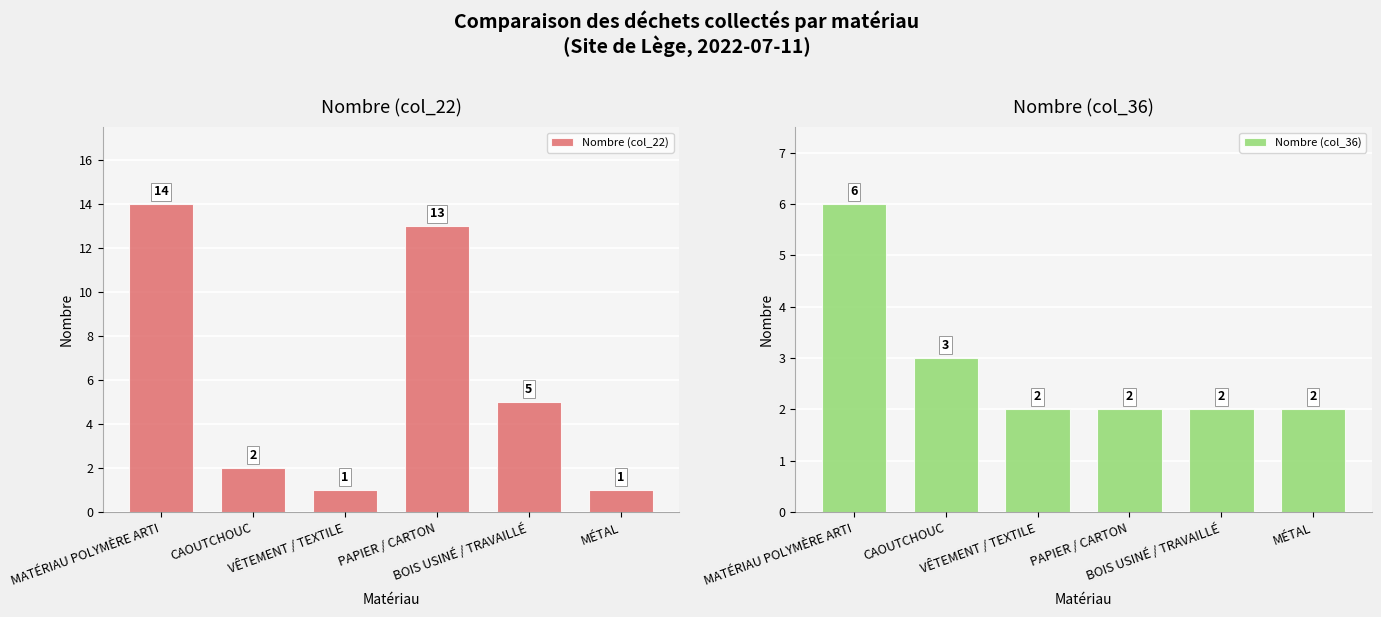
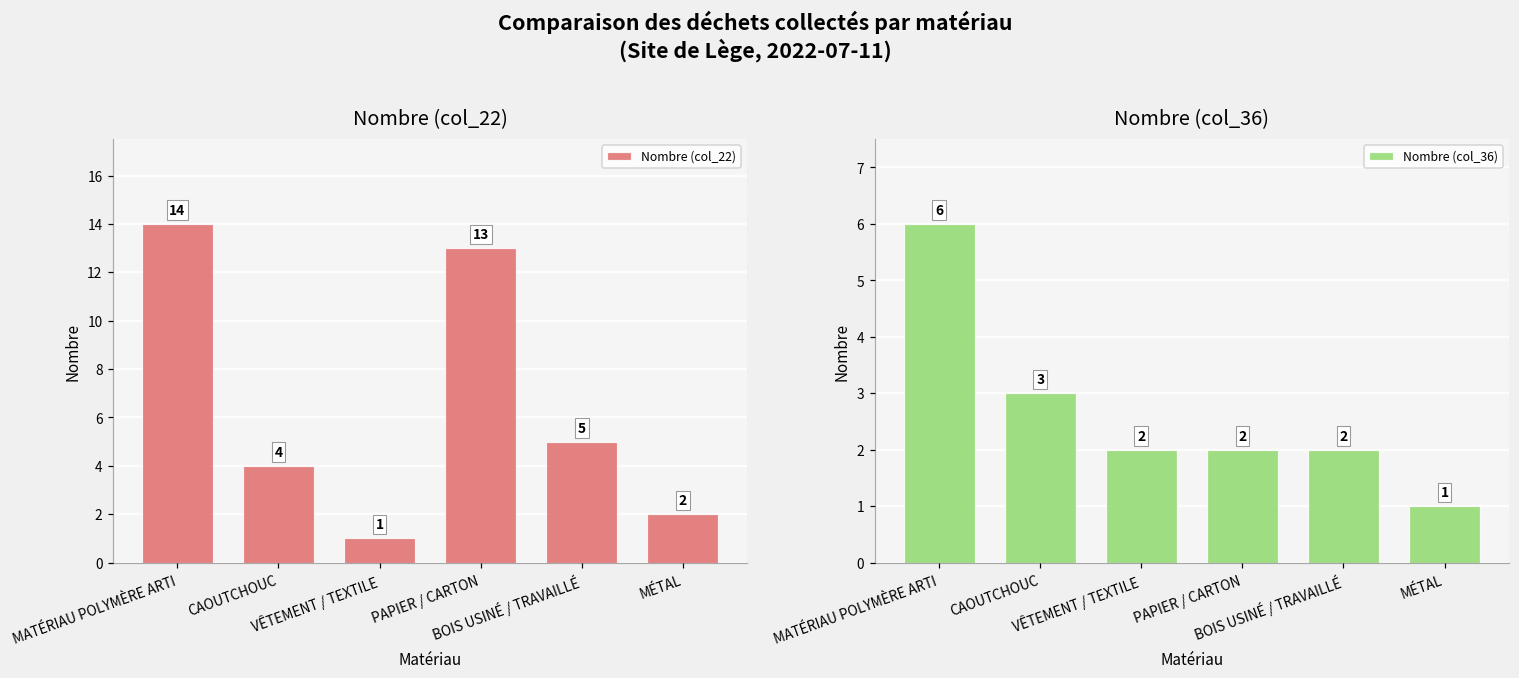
  {
    "Nombre (col_22)": {
-     "CAOUTCHOUC": 2,
-     "MÉTAL": 1
+     "CAOUTCHOUC": 4,
+     "MÉTAL": 2
    },
    "Nombre (col_36)": {
-     "MÉTAL": 2
+     "MÉTAL": 1
    }
  }
